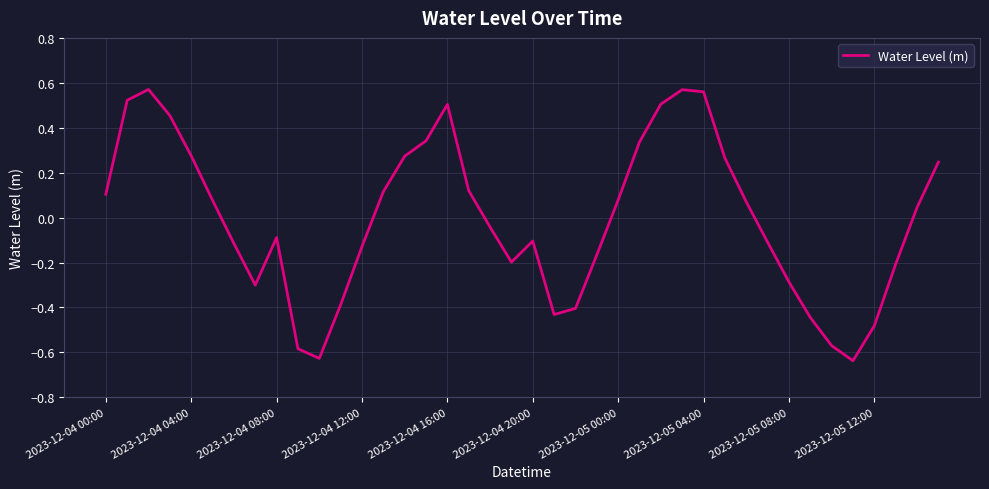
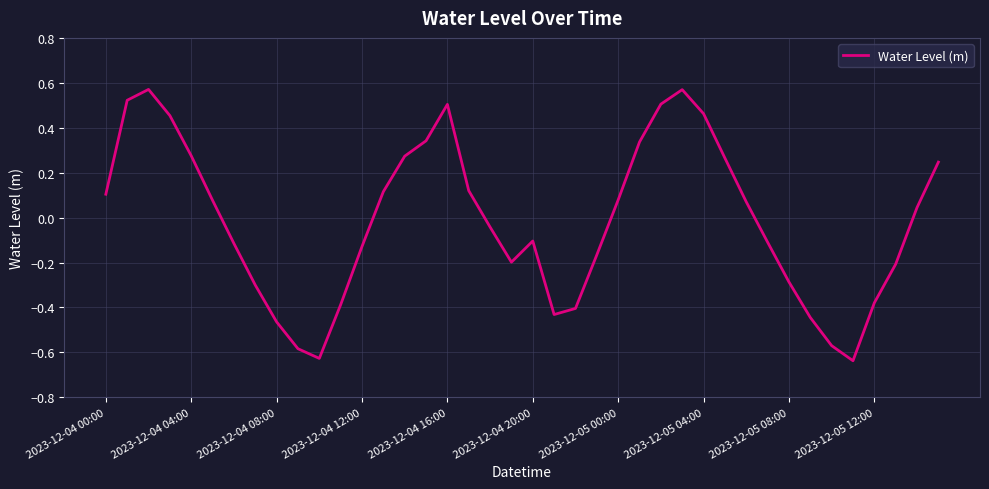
  {
    "2023-12-04 00:00": 0.10,
    "2023-12-04 04:00": 0.28,
-   "2023-12-04 08:00": -0.09,
+   "2023-12-04 08:00": -0.46,
    "2023-12-04 12:00": -0.13,
    "2023-12-04 16:00": 0.50,
    "2023-12-04 20:00": -0.10,
    "2023-12-05 00:00": 0.08,
-   "2023-12-05 04:00": 0.56,
+   "2023-12-05 04:00": 0.46,
    "2023-12-05 08:00": -0.29,
-   "2023-12-05 12:00": -0.48
+   "2023-12-05 12:00": -0.38
  }
